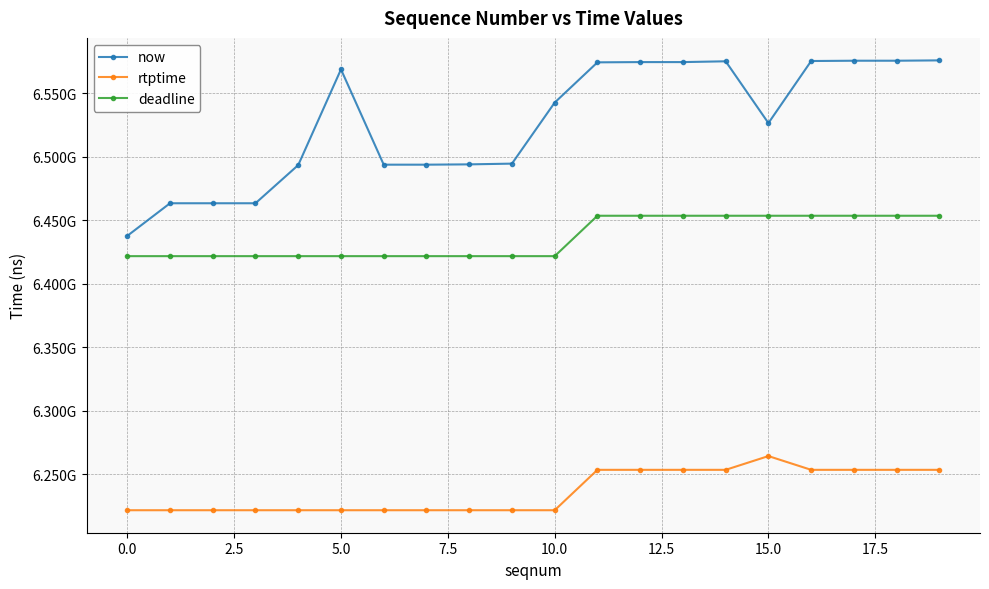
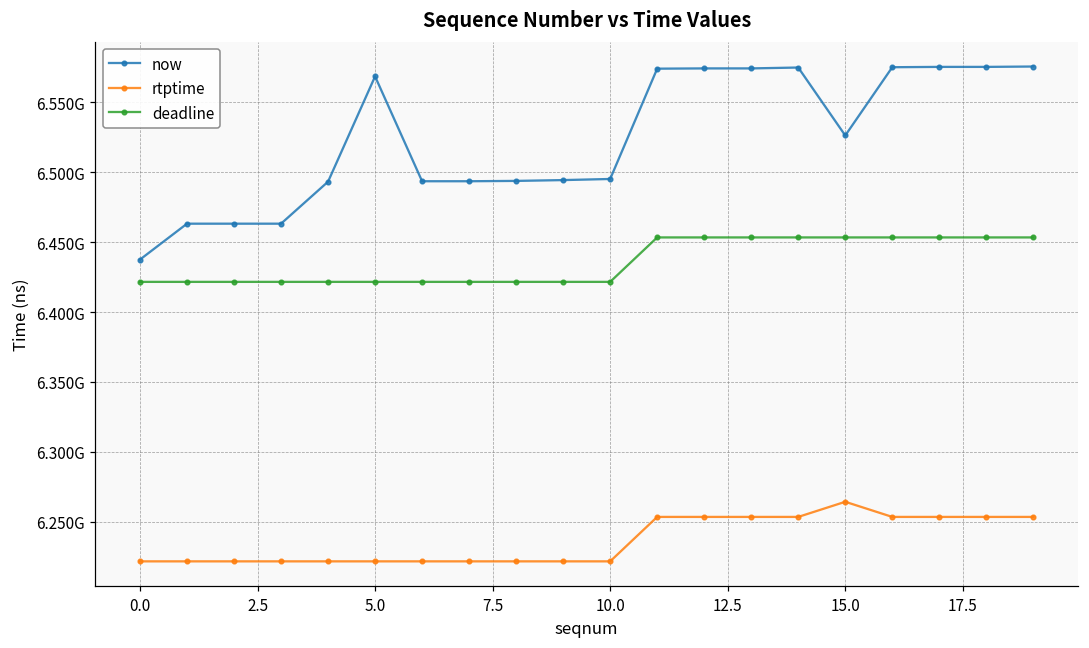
  {
    "now": {
      "0.0": 6438000000,
      "5.0": 6569000000,
-     "10.0": 6542000000,
+     "10.0": 6495000000,
      "15.0": 6526000000
    },
    "rtptime": {
      "0.0": 6222000000,
      "5.0": 6222000000,
      "10.0": 6222000000,
      "15.0": 6264000000
    },
    "deadline": {
      "0.0": 6422000000,
      "5.0": 6422000000,
      "10.0": 6422000000,
      "15.0": 6453000000
    }
  }
